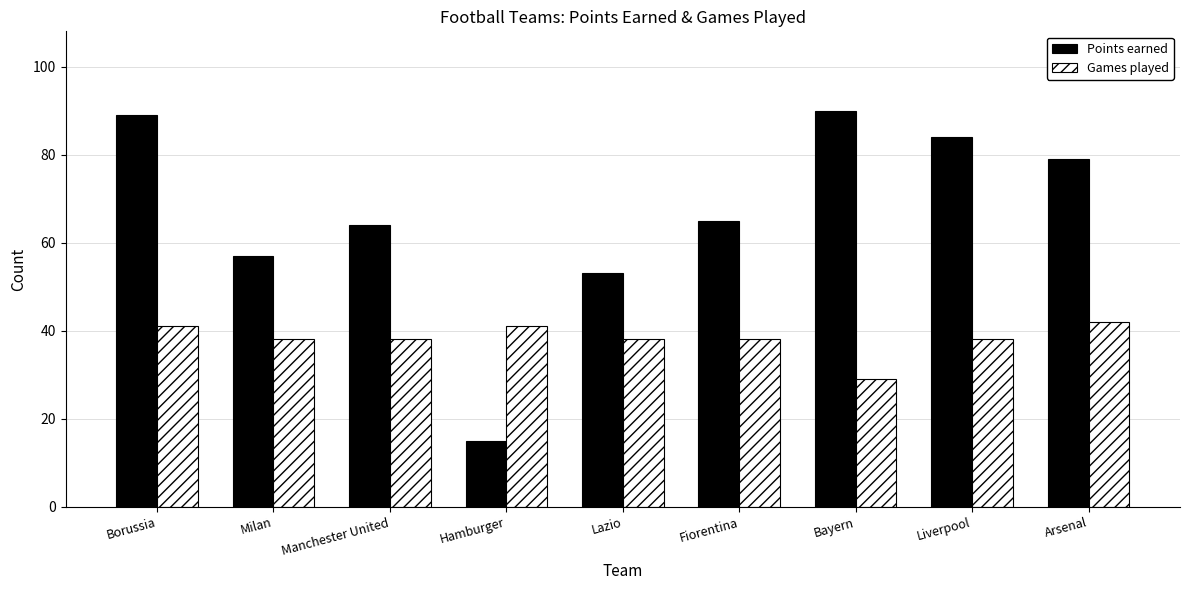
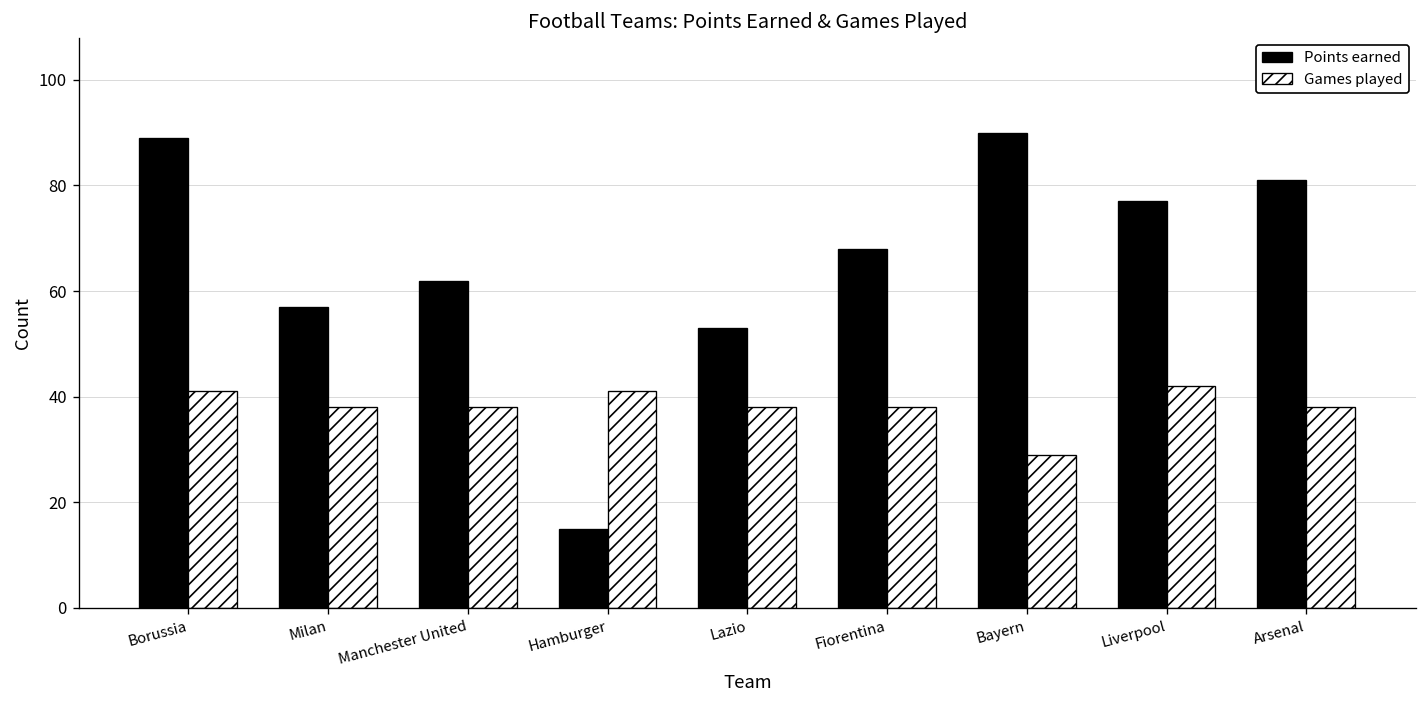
  {
    "Points earned": {
      "Borussia": 89,
      "Milan": 57,
-     "Manchester United": 64,
+     "Manchester United": 62,
      "Hamburger": 15,
      "Lazio": 53,
-     "Fiorentina": 65,
+     "Fiorentina": 68,
      "Bayern": 90,
-     "Liverpool": 84,
-     "Arsenal": 79
+     "Liverpool": 77,
+     "Arsenal": 81
    },
    "Games played": {
      "Borussia": 41,
      "Milan": 38,
      "Manchester United": 38,
      "Hamburger": 41,
      "Lazio": 38,
      "Fiorentina": 38,
      "Bayern": 29,
-     "Liverpool": 38,
-     "Arsenal": 42
+     "Liverpool": 42,
+     "Arsenal": 38
    }
  }
